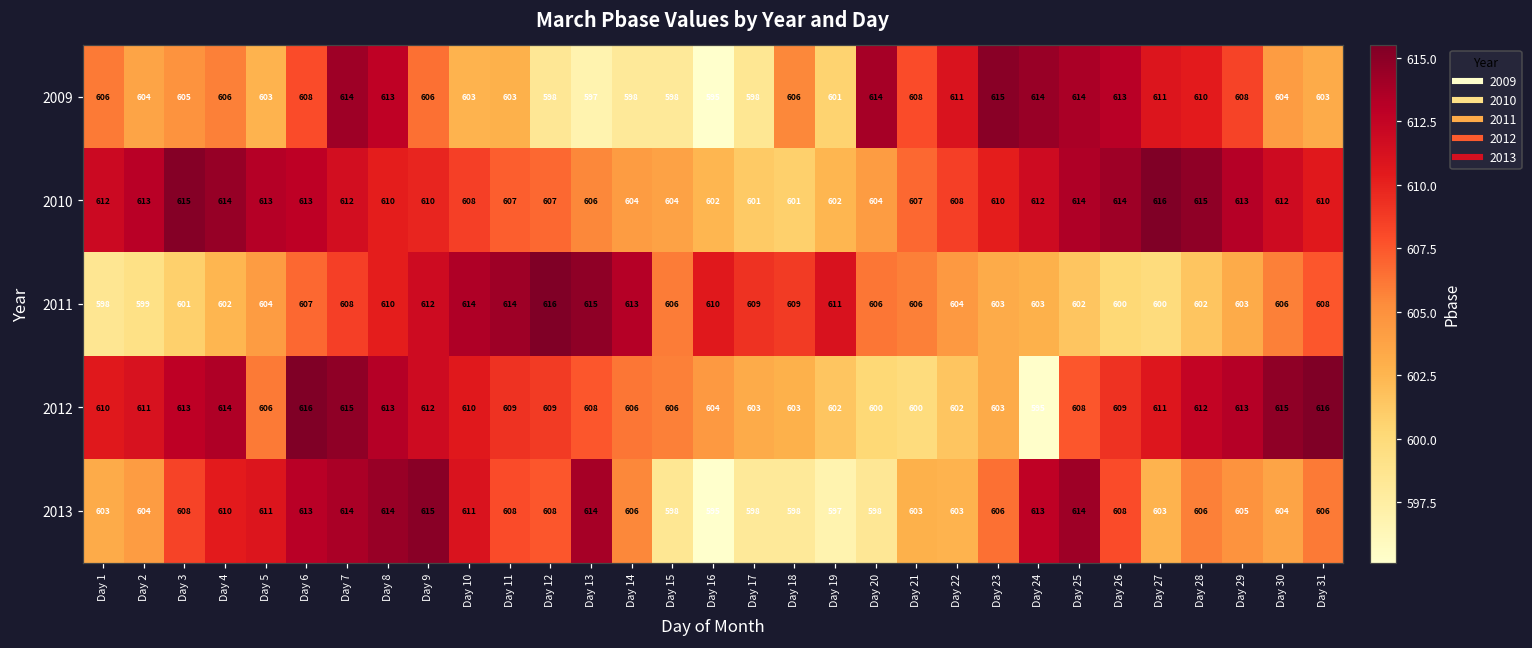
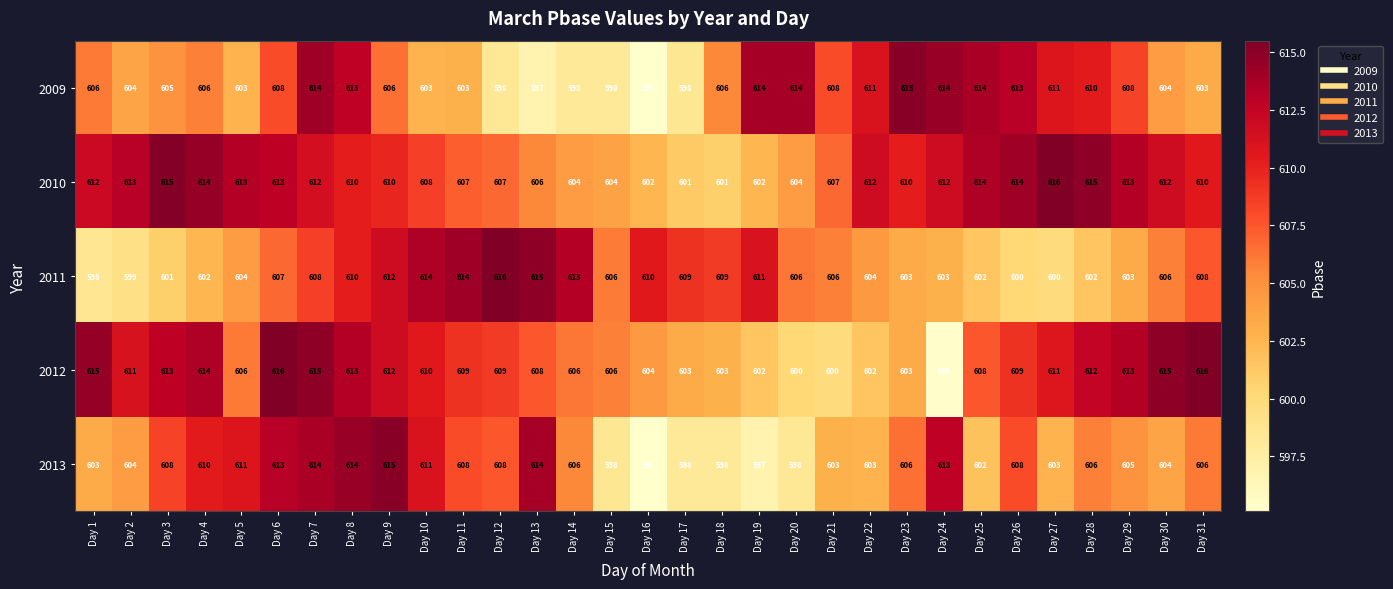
  {
    "2009": {
      "Day 1": 606,
      "Day 2": 604,
      "Day 3": 605,
      "Day 4": 606,
      "Day 5": 603,
      "Day 6": 608,
      "Day 7": 614,
      "Day 8": 613,
      "Day 9": 606,
      "Day 10": 603,
      "Day 11": 603,
      "Day 12": 598,
      "Day 13": 597,
      "Day 14": 598,
      "Day 15": 598,
      "Day 16": 595,
      "Day 17": 598,
      "Day 18": 606,
-     "Day 19": 601,
+     "Day 19": 614,
      "Day 20": 614,
      "Day 21": 608,
      "Day 22": 611,
      "Day 23": 615,
      "Day 24": 614,
      "Day 25": 614,
      "Day 26": 613,
      "Day 27": 611,
      "Day 28": 610,
      "Day 29": 608,
      "Day 30": 604,
      "Day 31": 603
    },
    "2010": {
      "Day 1": 612,
      "Day 2": 613,
      "Day 3": 615,
      "Day 4": 614,
      "Day 5": 613,
      "Day 6": 613,
      "Day 7": 612,
      "Day 8": 610,
      "Day 9": 610,
      "Day 10": 608,
      "Day 11": 607,
      "Day 12": 607,
      "Day 13": 606,
      "Day 14": 604,
      "Day 15": 604,
      "Day 16": 602,
      "Day 17": 601,
      "Day 18": 601,
      "Day 19": 602,
      "Day 20": 604,
      "Day 21": 607,
-     "Day 22": 608,
+     "Day 22": 612,
      "Day 23": 610,
      "Day 24": 612,
      "Day 25": 614,
      "Day 26": 614,
      "Day 27": 616,
      "Day 28": 615,
      "Day 29": 613,
      "Day 30": 612,
      "Day 31": 610
    },
    "2011": {
      "Day 1": 598,
      "Day 2": 599,
      "Day 3": 601,
      "Day 4": 602,
      "Day 5": 604,
      "Day 6": 607,
      "Day 7": 608,
      "Day 8": 610,
      "Day 9": 612,
      "Day 10": 614,
      "Day 11": 614,
      "Day 12": 616,
      "Day 13": 615,
      "Day 14": 613,
      "Day 15": 606,
      "Day 16": 610,
      "Day 17": 609,
      "Day 18": 609,
      "Day 19": 611,
      "Day 20": 606,
      "Day 21": 606,
      "Day 22": 604,
      "Day 23": 603,
      "Day 24": 603,
      "Day 25": 602,
      "Day 26": 600,
      "Day 27": 600,
      "Day 28": 602,
      "Day 29": 603,
      "Day 30": 606,
      "Day 31": 608
    },
    "2012": {
-     "Day 1": 610,
+     "Day 1": 615,
      "Day 2": 611,
      "Day 3": 613,
      "Day 4": 614,
      "Day 5": 606,
      "Day 6": 616,
      "Day 7": 615,
      "Day 8": 613,
      "Day 9": 612,
      "Day 10": 610,
      "Day 11": 609,
      "Day 12": 609,
      "Day 13": 608,
      "Day 14": 606,
      "Day 15": 606,
      "Day 16": 604,
      "Day 17": 603,
      "Day 18": 603,
      "Day 19": 602,
      "Day 20": 600,
      "Day 21": 600,
      "Day 22": 602,
      "Day 23": 603,
      "Day 24": 595,
      "Day 25": 608,
      "Day 26": 609,
      "Day 27": 611,
      "Day 28": 612,
      "Day 29": 613,
      "Day 30": 615,
      "Day 31": 616
    },
    "2013": {
      "Day 1": 603,
      "Day 2": 604,
      "Day 3": 608,
      "Day 4": 610,
      "Day 5": 611,
      "Day 6": 613,
      "Day 7": 614,
      "Day 8": 614,
      "Day 9": 615,
      "Day 10": 611,
      "Day 11": 608,
      "Day 12": 608,
      "Day 13": 614,
      "Day 14": 606,
      "Day 15": 598,
      "Day 16": 595,
      "Day 17": 598,
      "Day 18": 598,
      "Day 19": 597,
      "Day 20": 598,
      "Day 21": 603,
      "Day 22": 603,
      "Day 23": 606,
      "Day 24": 613,
-     "Day 25": 614,
+     "Day 25": 602,
      "Day 26": 608,
      "Day 27": 603,
      "Day 28": 606,
      "Day 29": 605,
      "Day 30": 604,
      "Day 31": 606
    }
  }
